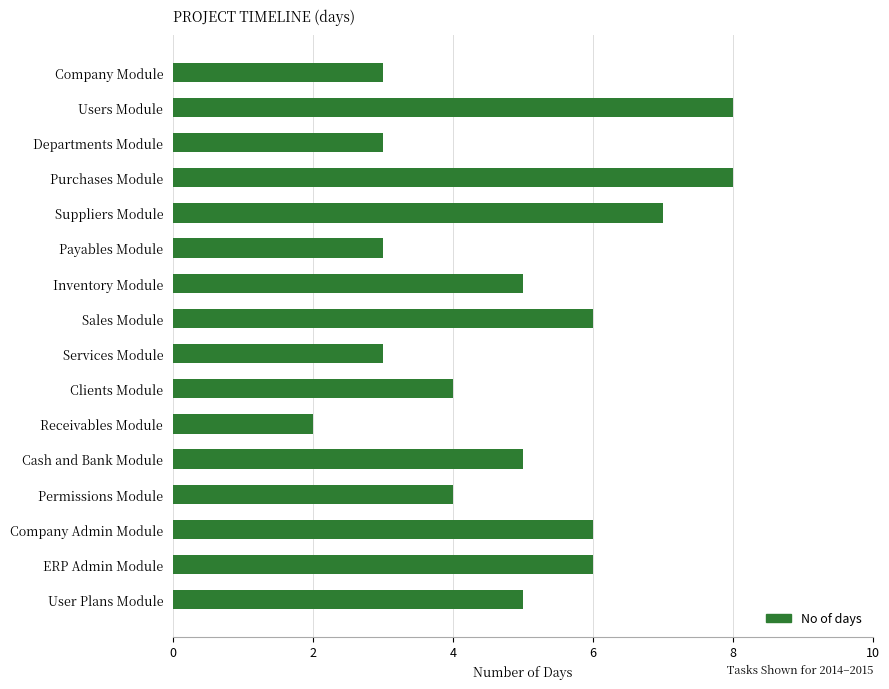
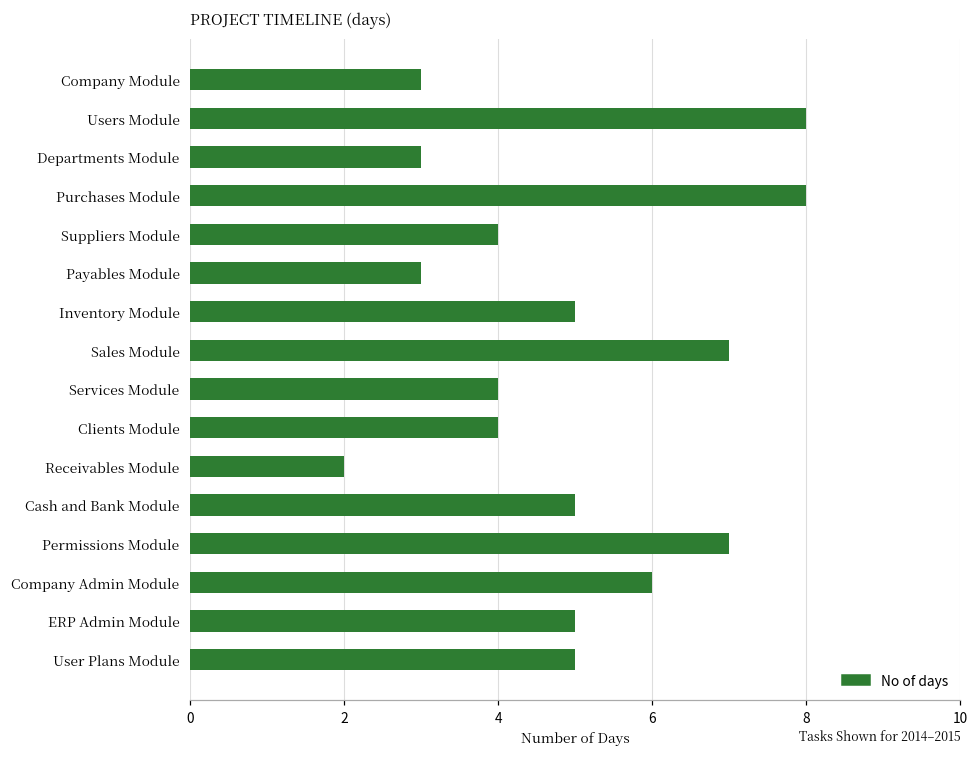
  {
    "Company Module": 3,
    "Users Module": 8,
    "Departments Module": 3,
    "Purchases Module": 8,
-   "Suppliers Module": 7,
+   "Suppliers Module": 4,
    "Payables Module": 3,
    "Inventory Module": 5,
-   "Sales Module": 6,
-   "Services Module": 3,
+   "Sales Module": 7,
+   "Services Module": 4,
    "Clients Module": 4,
    "Receivables Module": 2,
    "Cash and Bank Module": 5,
-   "Permissions Module": 4,
+   "Permissions Module": 7,
    "Company Admin Module": 6,
-   "ERP Admin Module": 6,
+   "ERP Admin Module": 5,
    "User Plans Module": 5
  }
